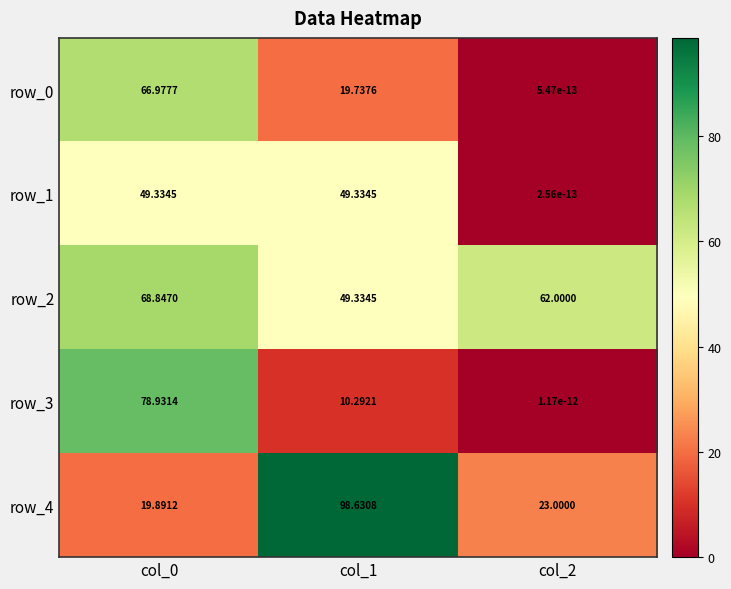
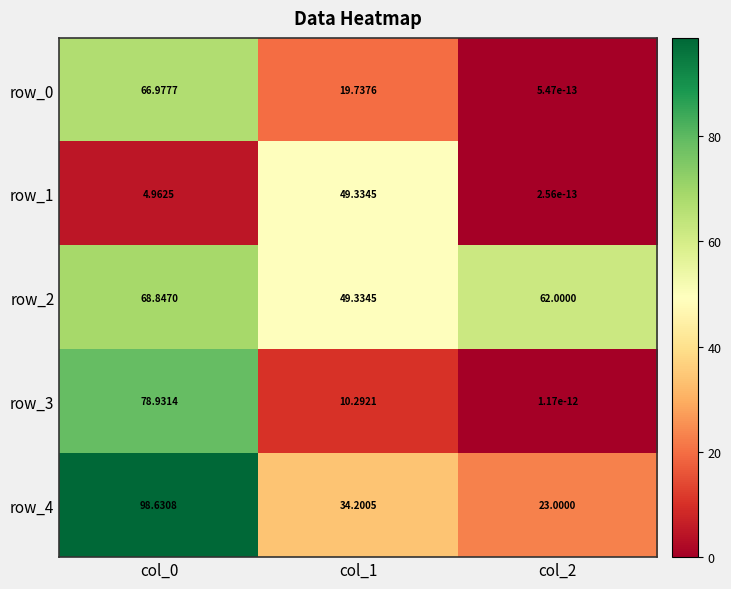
  {
    "row_0": {
      "col_0": "66.9777",
      "col_1": "19.7376",
      "col_2": "5.47e-13"
    },
    "row_1": {
-     "col_0": "49.3345",
+     "col_0": "4.9625",
      "col_1": "49.3345",
      "col_2": "2.56e-13"
    },
    "row_2": {
      "col_0": "68.8470",
      "col_1": "49.3345",
      "col_2": "62.0000"
    },
    "row_3": {
      "col_0": "78.9314",
      "col_1": "10.2921",
      "col_2": "1.17e-12"
    },
    "row_4": {
-     "col_0": "19.8912",
-     "col_1": "98.6308",
+     "col_0": "98.6308",
+     "col_1": "34.2005",
      "col_2": "23.0000"
    }
  }
